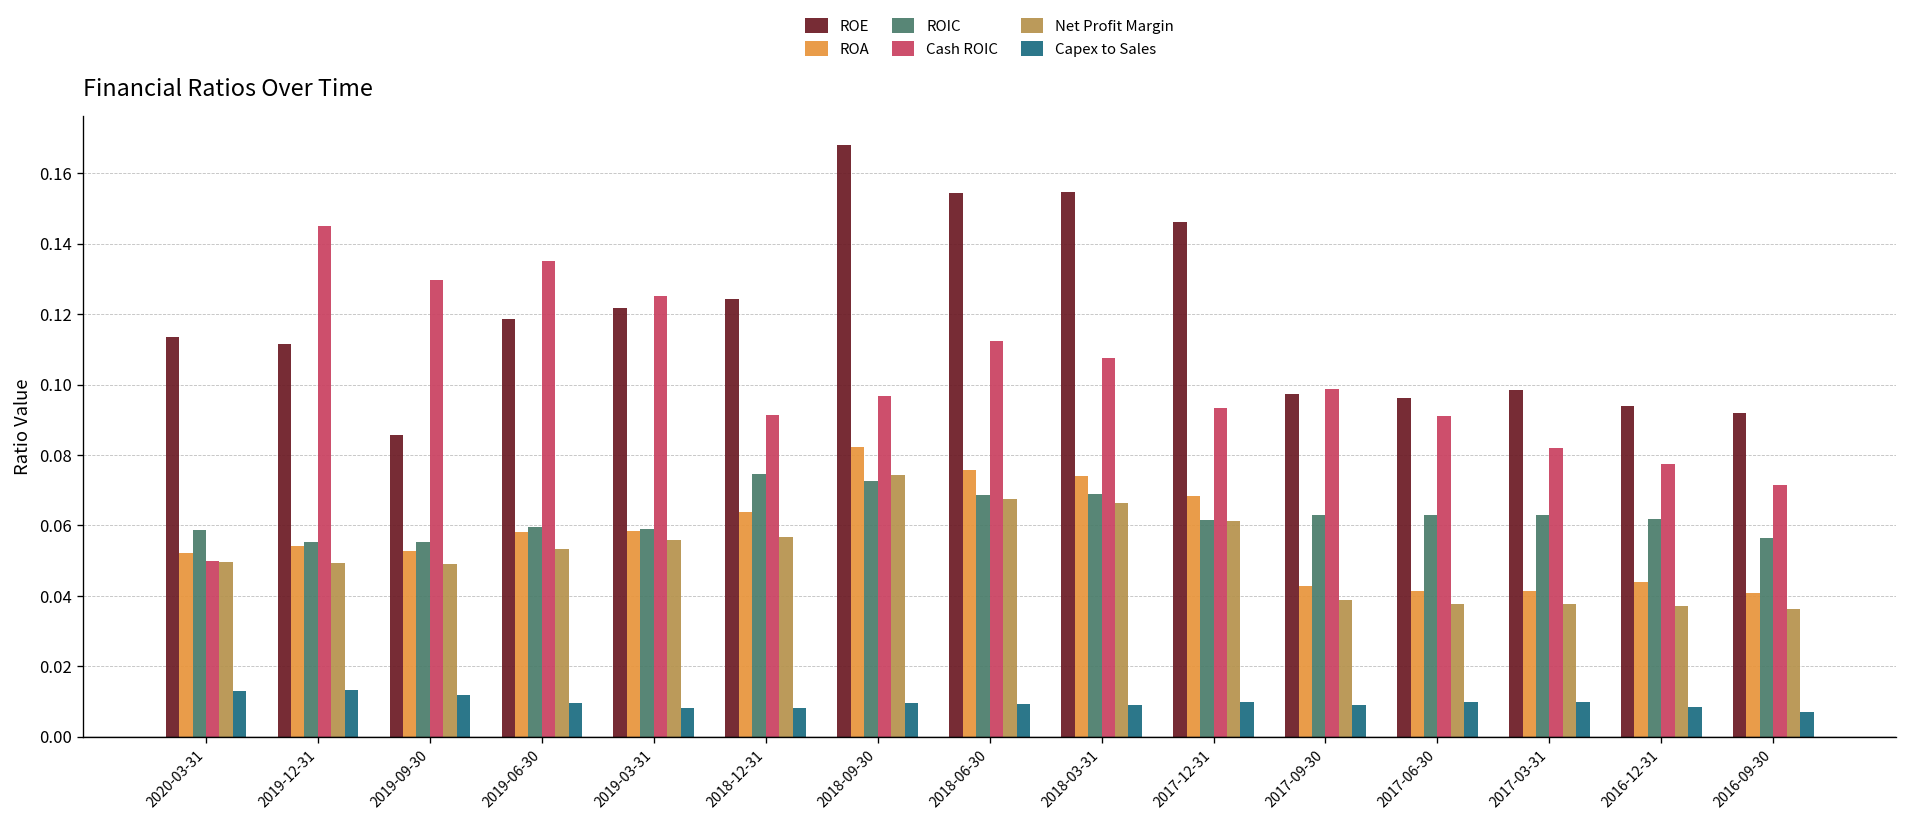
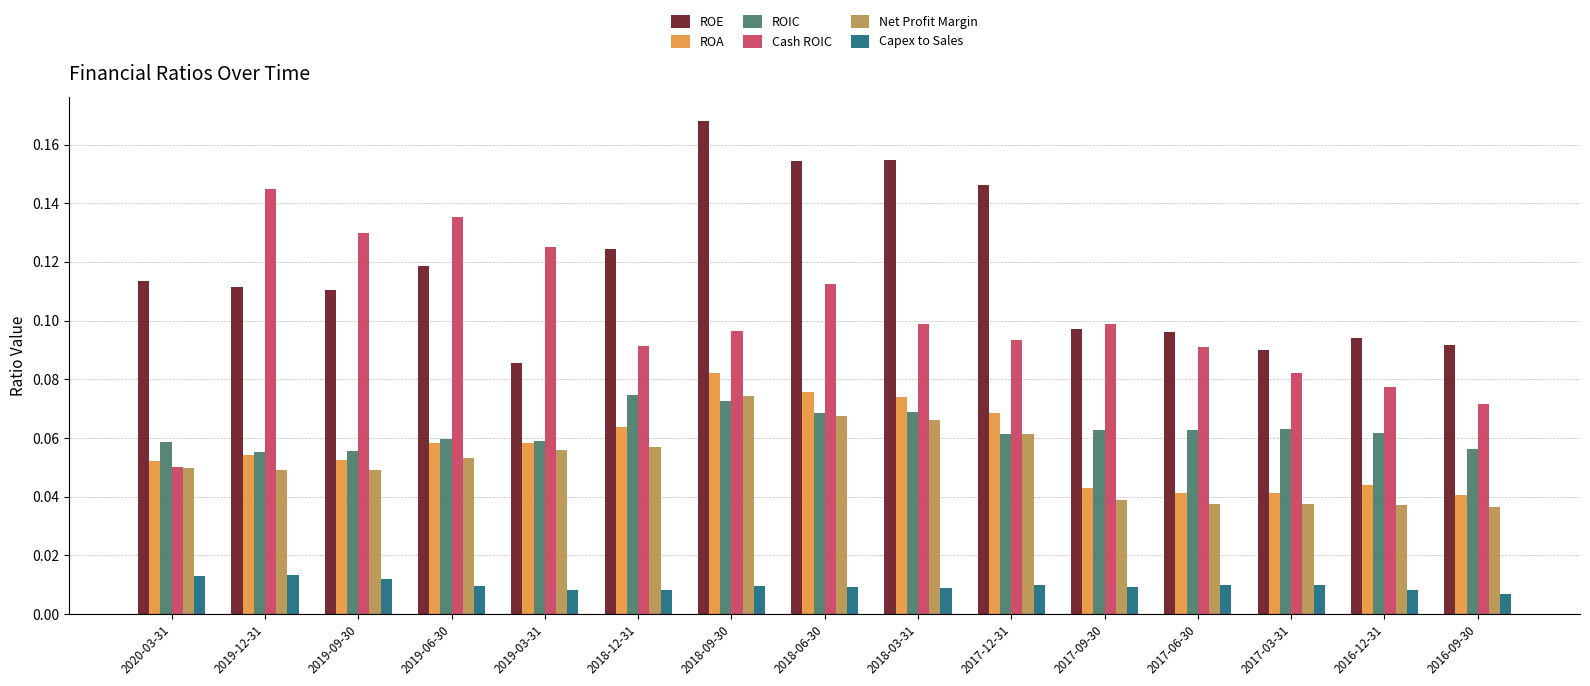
  {
    "ROE": {
      "2020-03-31": 0.114,
      "2019-12-31": 0.111,
-     "2019-09-30": 0.086,
+     "2019-09-30": 0.110,
      "2019-06-30": 0.119,
-     "2019-03-31": 0.122,
+     "2019-03-31": 0.086,
      "2018-12-31": 0.124,
      "2018-09-30": 0.168,
      "2018-06-30": 0.154,
      "2018-03-31": 0.155,
      "2017-12-31": 0.146,
      "2017-09-30": 0.097,
      "2017-06-30": 0.096,
-     "2017-03-31": 0.099,
+     "2017-03-31": 0.090,
      "2016-12-31": 0.094,
      "2016-09-30": 0.092
    },
    "Cash ROIC": {
      "2020-03-31": 0.050,
      "2019-12-31": 0.145,
      "2019-09-30": 0.130,
      "2019-06-30": 0.135,
      "2019-03-31": 0.125,
      "2018-12-31": 0.091,
      "2018-09-30": 0.097,
      "2018-06-30": 0.112,
-     "2018-03-31": 0.108,
+     "2018-03-31": 0.099,
      "2017-12-31": 0.093,
      "2017-09-30": 0.099,
      "2017-06-30": 0.091,
      "2017-03-31": 0.082,
      "2016-12-31": 0.077,
      "2016-09-30": 0.072
    }
  }
